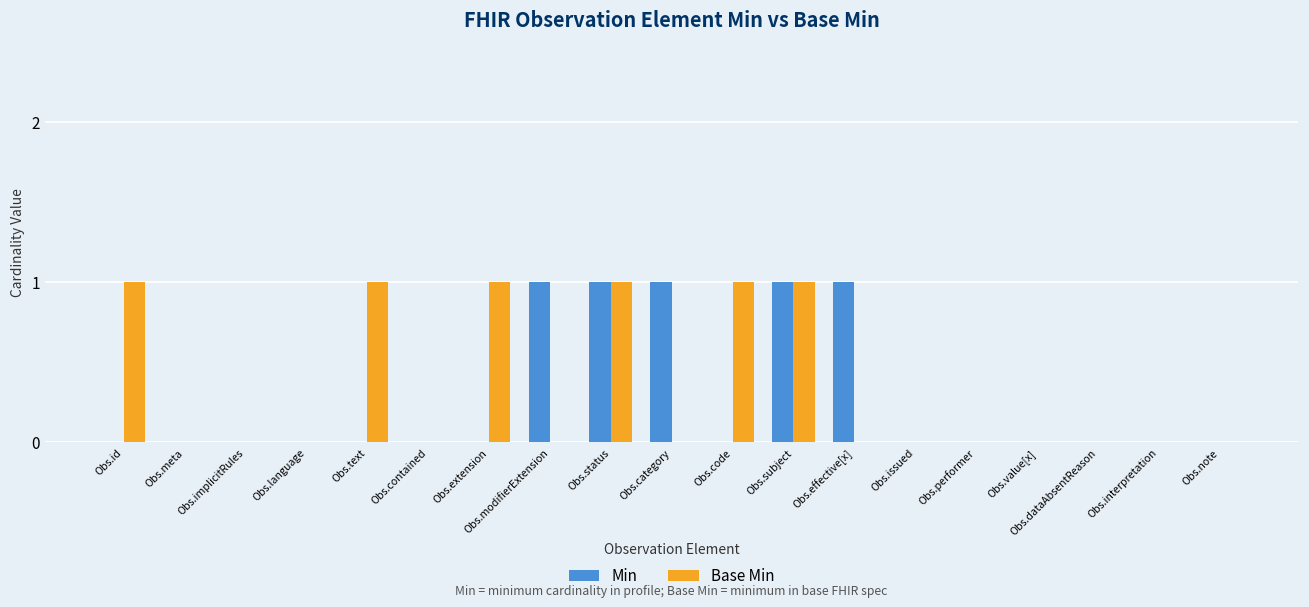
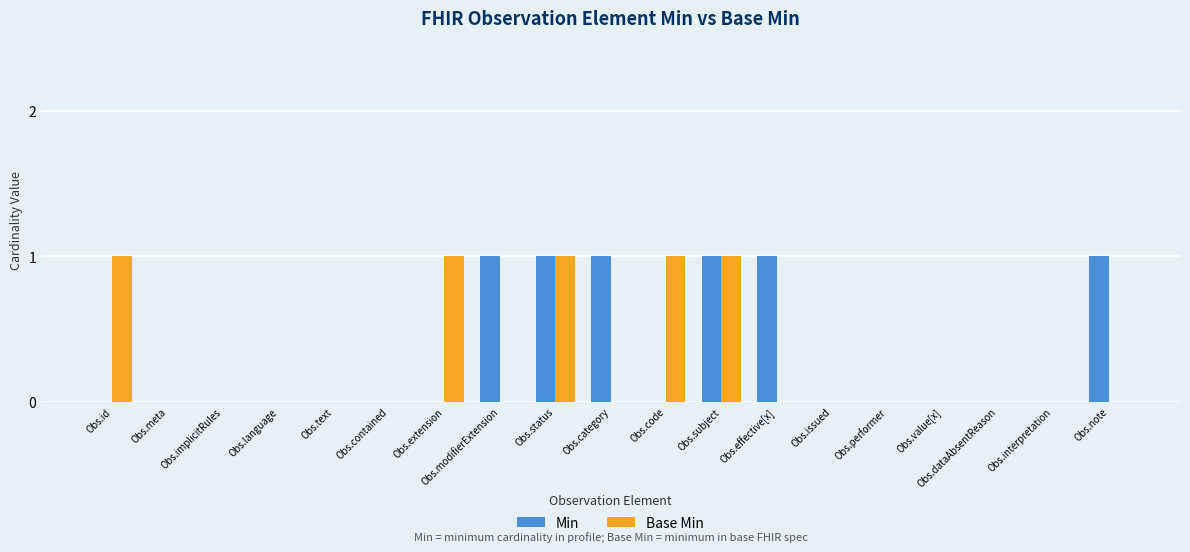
  {
    "Min": {
      "Obs.id": 0,
      "Obs.meta": 0,
      "Obs.implicitRules": 0,
      "Obs.language": 0,
      "Obs.text": 0,
      "Obs.contained": 0,
      "Obs.extension": 0,
      "Obs.modifierExtension": 1,
      "Obs.status": 1,
      "Obs.category": 1,
      "Obs.code": 0,
      "Obs.subject": 1,
      "Obs.effective[x]": 1,
      "Obs.issued": 0,
      "Obs.performer": 0,
      "Obs.value[x]": 0,
      "Obs.dataAbsentReason": 0,
      "Obs.interpretation": 0,
-     "Obs.note": 0
+     "Obs.note": 1
    },
    "Base Min": {
      "Obs.id": 1,
      "Obs.meta": 0,
      "Obs.implicitRules": 0,
      "Obs.language": 0,
-     "Obs.text": 1,
+     "Obs.text": 0,
      "Obs.contained": 0,
      "Obs.extension": 1,
      "Obs.modifierExtension": 0,
      "Obs.status": 1,
      "Obs.category": 0,
      "Obs.code": 1,
      "Obs.subject": 1,
      "Obs.effective[x]": 0,
      "Obs.issued": 0,
      "Obs.performer": 0,
      "Obs.value[x]": 0,
      "Obs.dataAbsentReason": 0,
      "Obs.interpretation": 0,
      "Obs.note": 0
    }
  }
